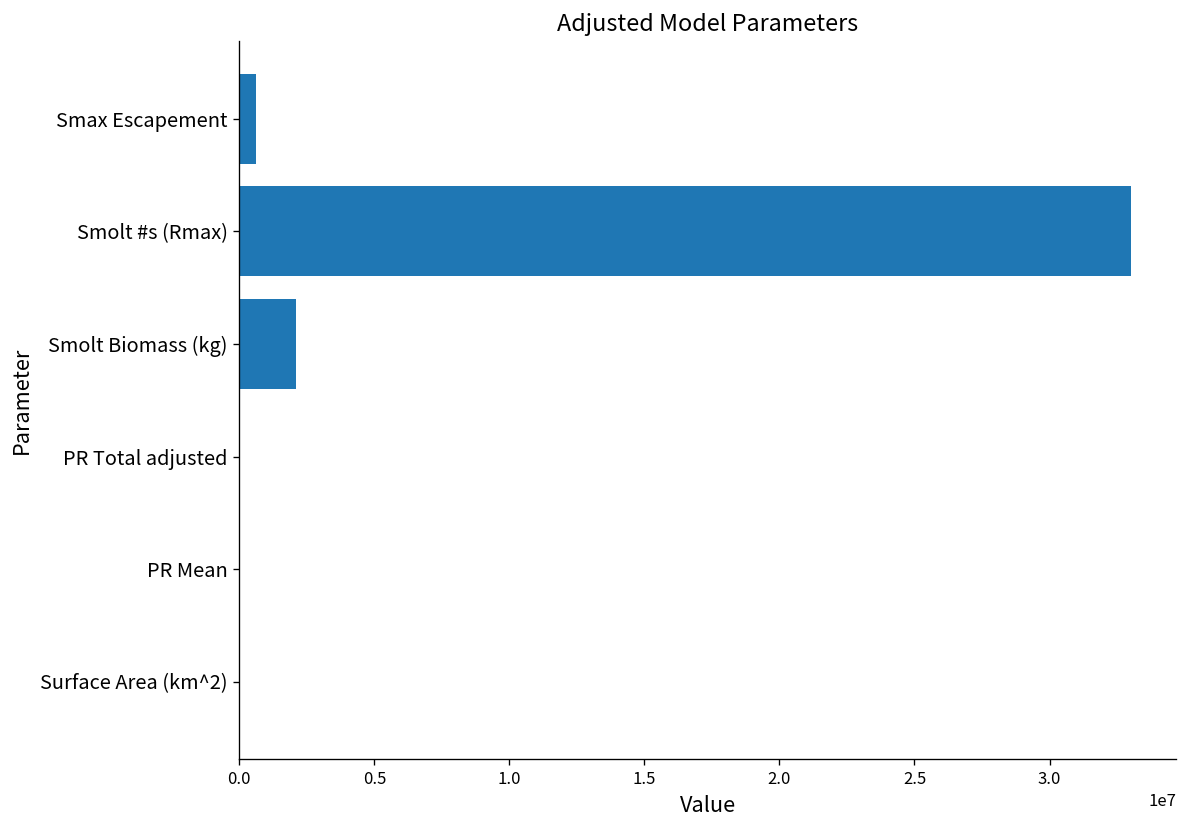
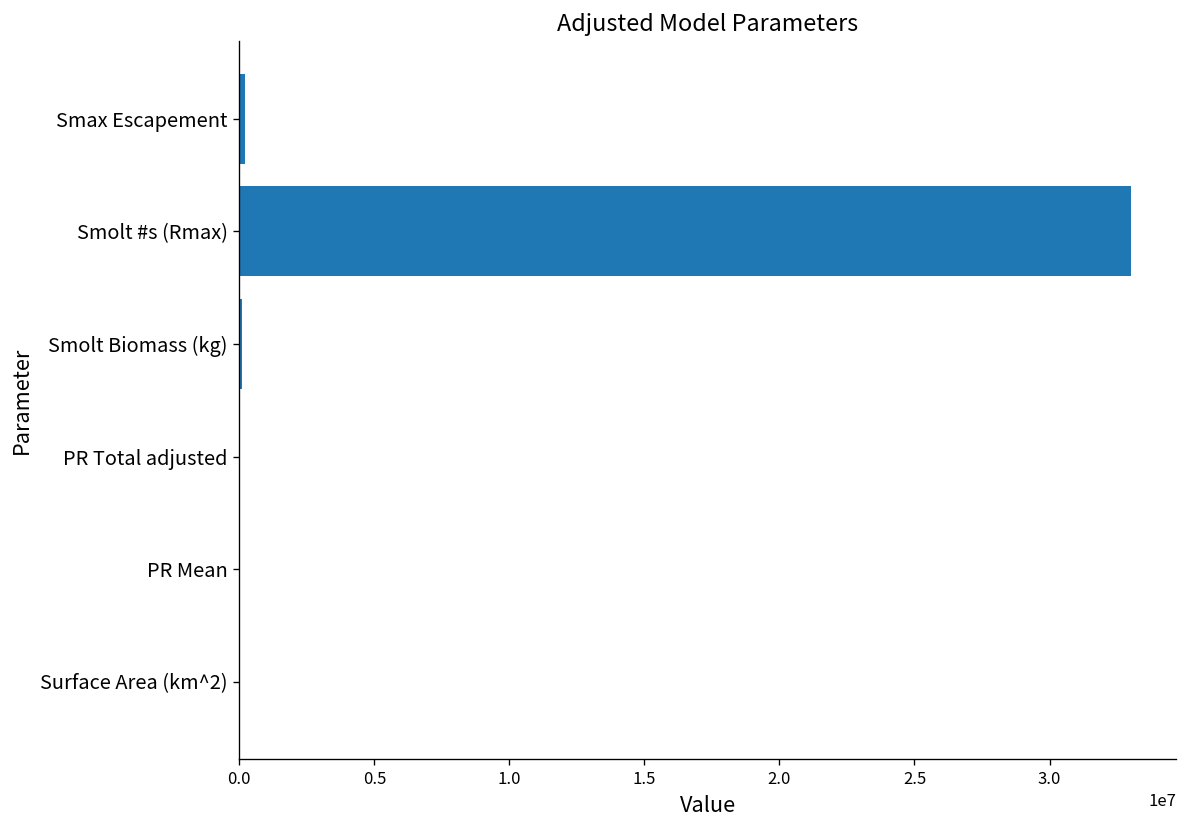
  {
-   "Smax Escapement": 600000,
+   "Smax Escapement": 200000,
    "Smolt #s (Rmax)": 33000000,
-   "Smolt Biomass (kg)": 2100000
+   "Smolt Biomass (kg)": 100000
  }
